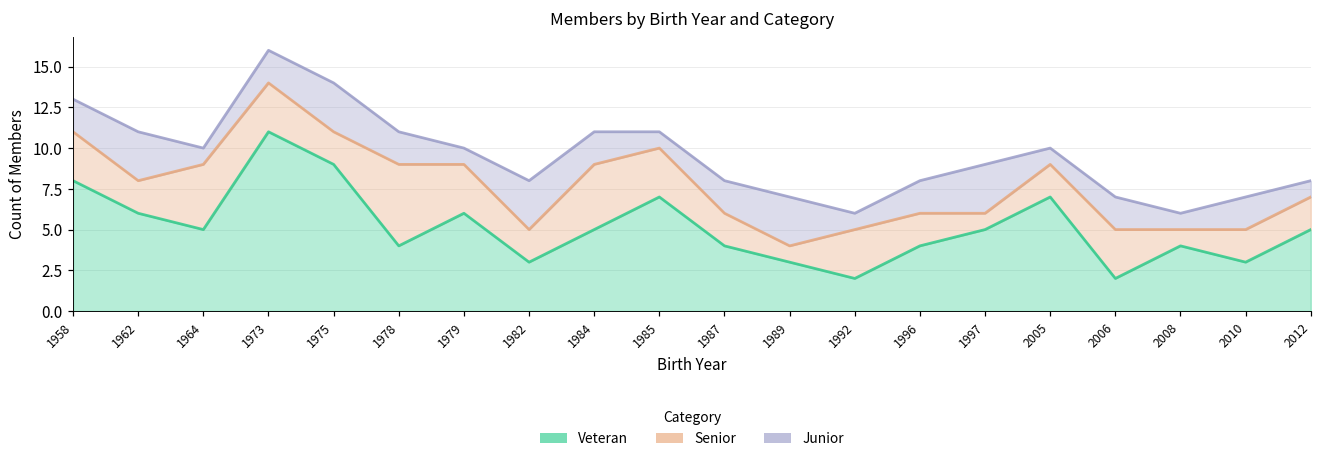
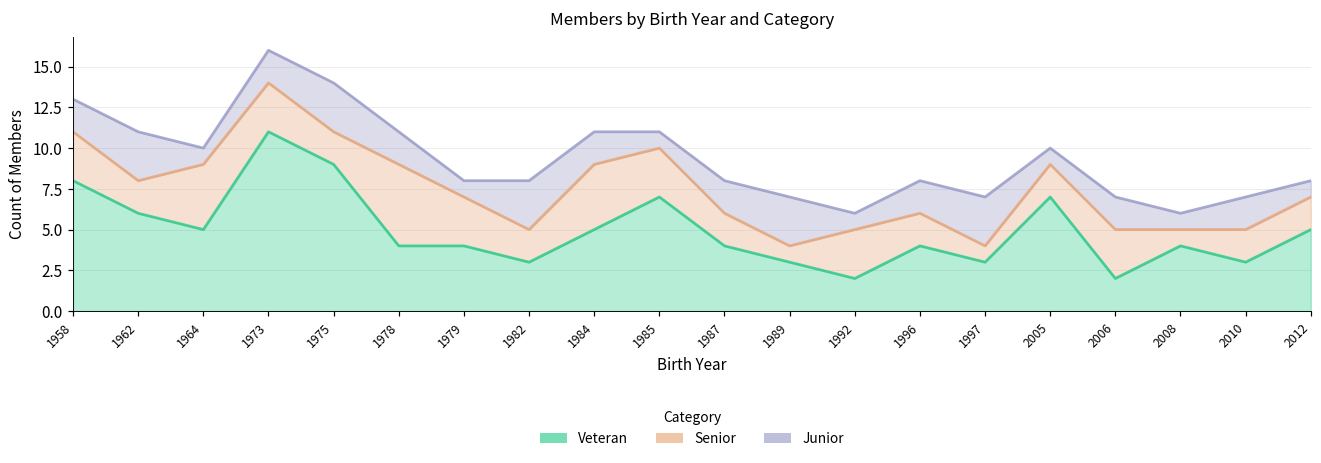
  {
    "Veteran": {
      "1958": 8,
      "1962": 6,
      "1964": 5,
      "1973": 11,
      "1975": 9,
      "1978": 4,
-     "1979": 6,
+     "1979": 4,
      "1982": 3,
      "1984": 5,
      "1985": 7,
      "1987": 4,
      "1989": 3,
      "1992": 2,
      "1996": 4,
-     "1997": 5,
+     "1997": 3,
      "2005": 7,
      "2006": 2,
      "2008": 4,
      "2010": 3,
      "2012": 5
    }
  }
